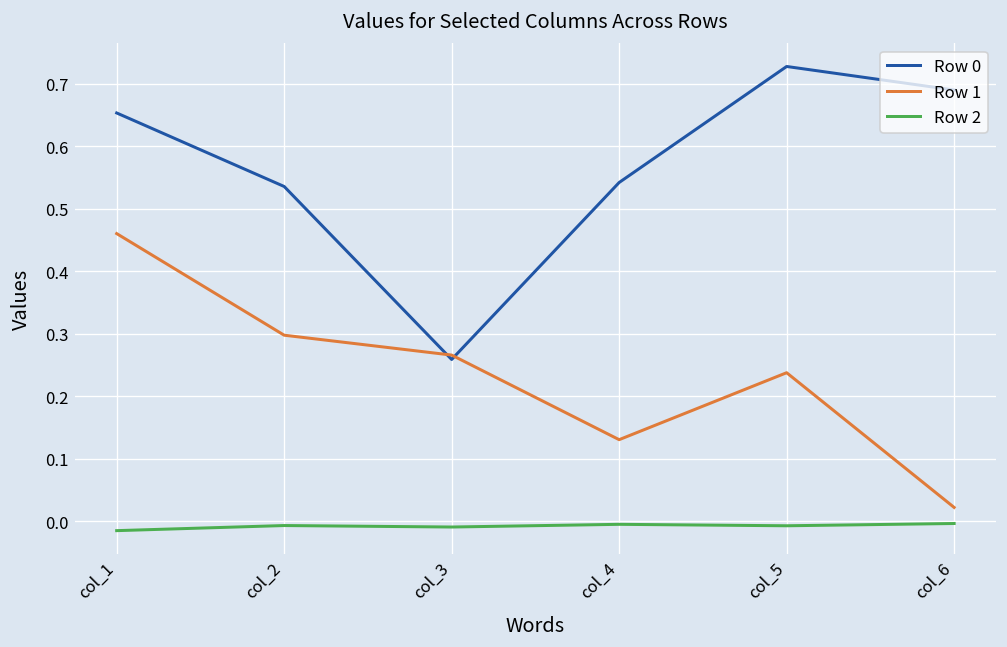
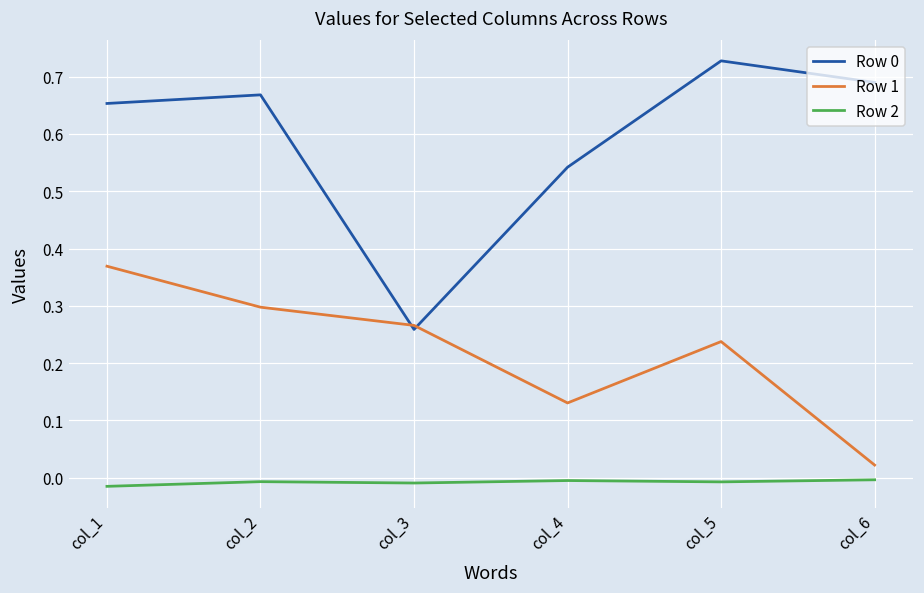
  {
    "Row 0": {
      "col_1": 0.65,
-     "col_2": 0.54,
+     "col_2": 0.67,
      "col_3": 0.26,
      "col_4": 0.54,
      "col_5": 0.73
    },
    "Row 1": {
-     "col_1": 0.46,
+     "col_1": 0.37,
      "col_2": 0.30,
      "col_3": 0.27,
      "col_4": 0.13,
      "col_5": 0.24,
      "col_6": 0.02
    },
    "Row 2": {
      "col_1": -0.02,
      "col_2": -0.01,
      "col_3": -0.01,
      "col_4": 0.00,
      "col_5": -0.01,
      "col_6": 0.00
    }
  }
